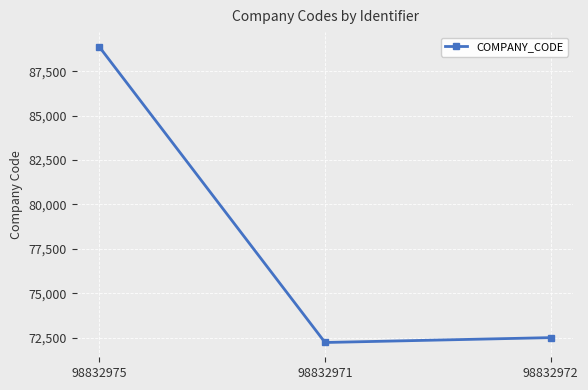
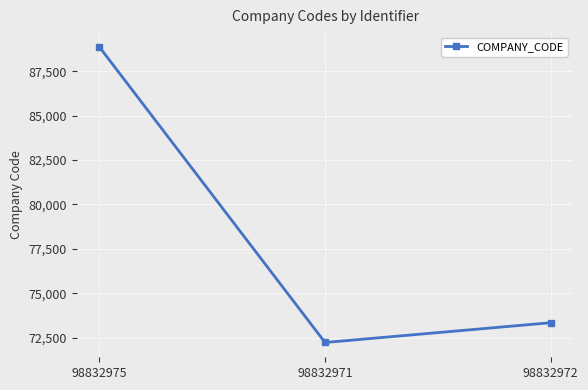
  {
    "98832975": "88,900",
    "98832971": "72,200",
-   "98832972": "72,500"
+   "98832972": "73,300"
  }
